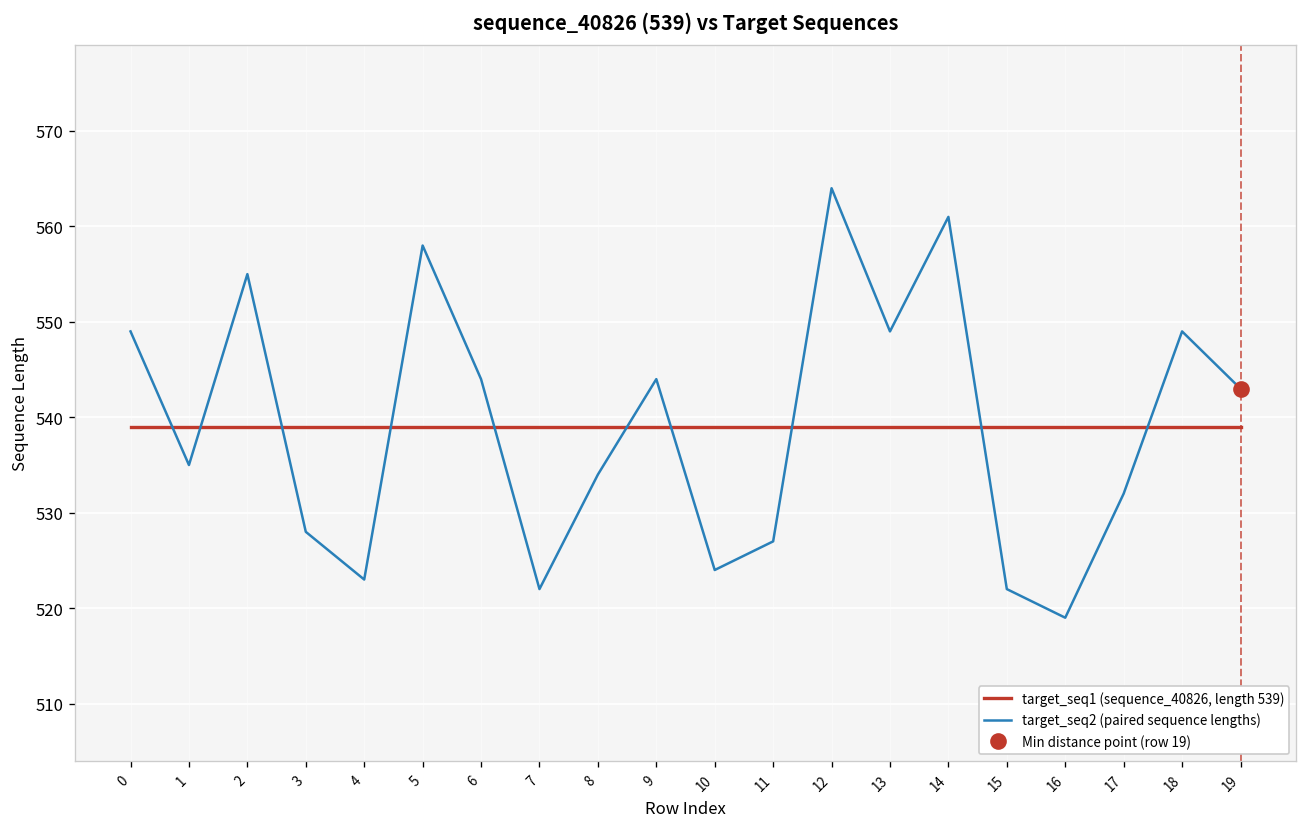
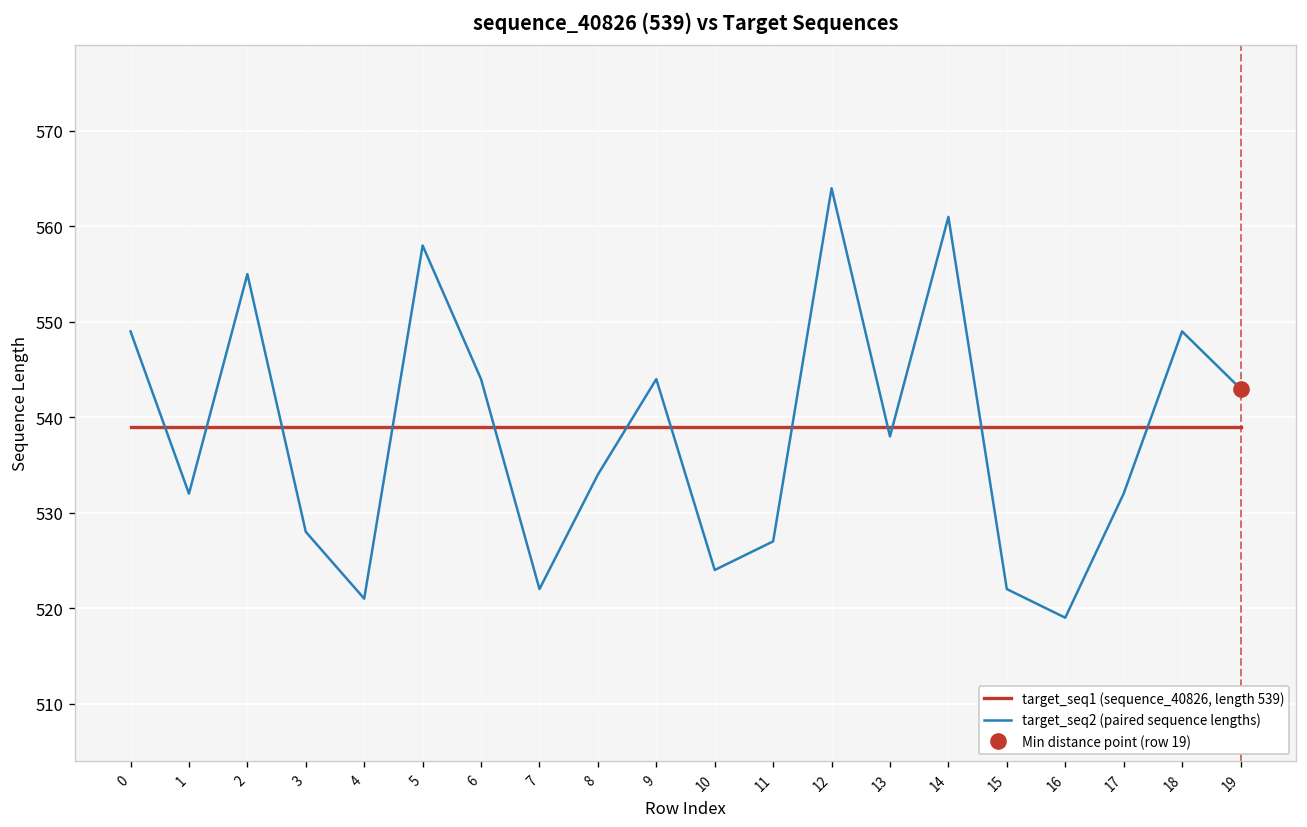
  {
    "target_seq2 (paired sequence lengths)": {
      "0": 549,
-     "1": 535,
+     "1": 532,
      "2": 555,
      "3": 528,
-     "4": 523,
+     "4": 521,
      "5": 558,
      "6": 544,
      "7": 522,
      "8": 534,
      "9": 544,
      "10": 524,
      "11": 527,
      "12": 564,
-     "13": 549,
+     "13": 538,
      "14": 561,
      "15": 522,
      "16": 519,
      "17": 532,
      "18": 549
    }
  }
